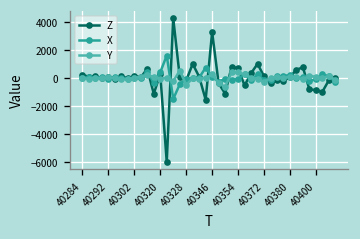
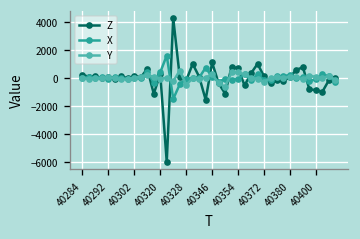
  {
    "Z": {
-     "40346": 3300,
+     "40346": 1100,
      "40354": 700,
      "40372": 100,
      "40400": -900
    }
  }
